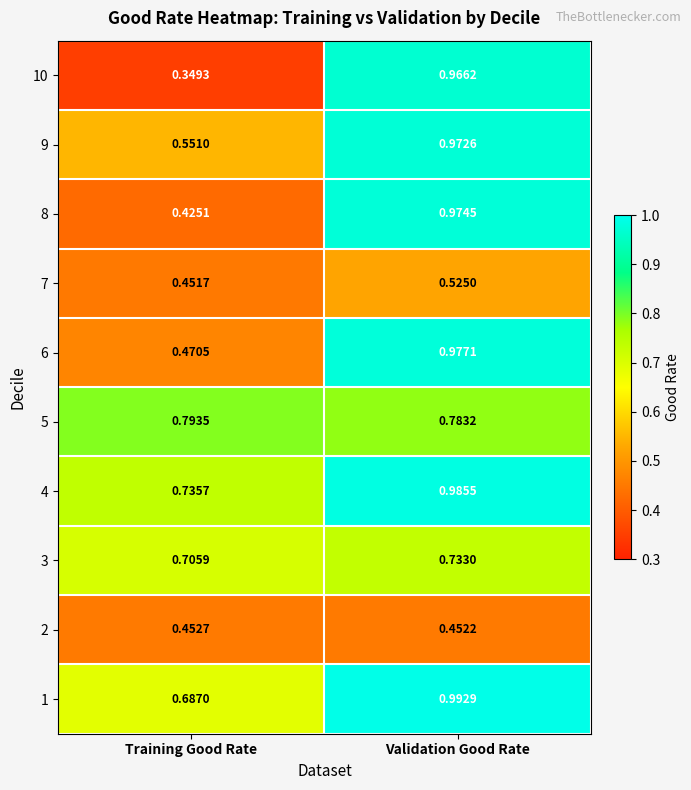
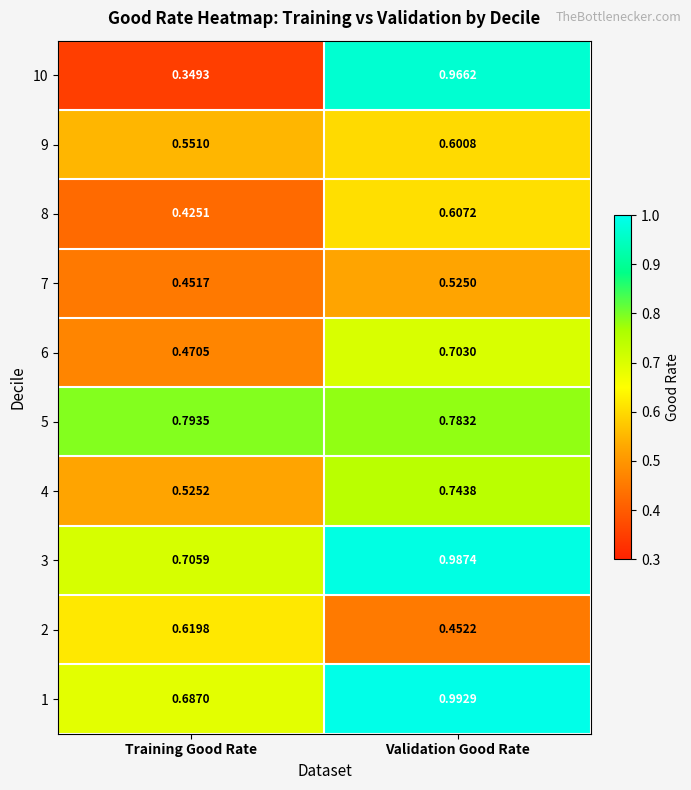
  {
    "10": {
      "Training Good Rate": 0.3493,
      "Validation Good Rate": 0.9662
    },
    "9": {
      "Training Good Rate": 0.5510,
-     "Validation Good Rate": 0.9726
+     "Validation Good Rate": 0.6008
    },
    "8": {
      "Training Good Rate": 0.4251,
-     "Validation Good Rate": 0.9745
+     "Validation Good Rate": 0.6072
    },
    "7": {
      "Training Good Rate": 0.4517,
      "Validation Good Rate": 0.5250
    },
    "6": {
      "Training Good Rate": 0.4705,
-     "Validation Good Rate": 0.9771
+     "Validation Good Rate": 0.7030
    },
    "5": {
      "Training Good Rate": 0.7935,
      "Validation Good Rate": 0.7832
    },
    "4": {
-     "Training Good Rate": 0.7357,
-     "Validation Good Rate": 0.9855
+     "Training Good Rate": 0.5252,
+     "Validation Good Rate": 0.7438
    },
    "3": {
      "Training Good Rate": 0.7059,
-     "Validation Good Rate": 0.7330
+     "Validation Good Rate": 0.9874
    },
    "2": {
-     "Training Good Rate": 0.4527,
+     "Training Good Rate": 0.6198,
      "Validation Good Rate": 0.4522
    },
    "1": {
      "Training Good Rate": 0.6870,
      "Validation Good Rate": 0.9929
    }
  }
